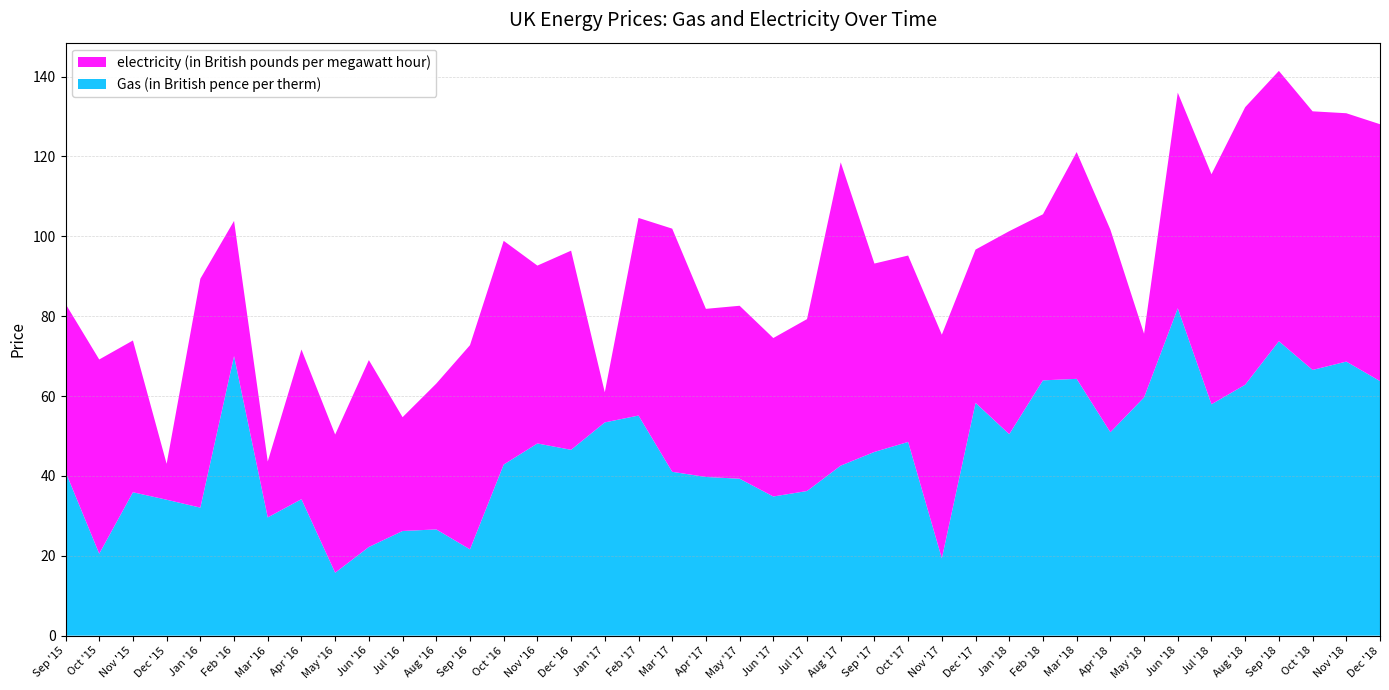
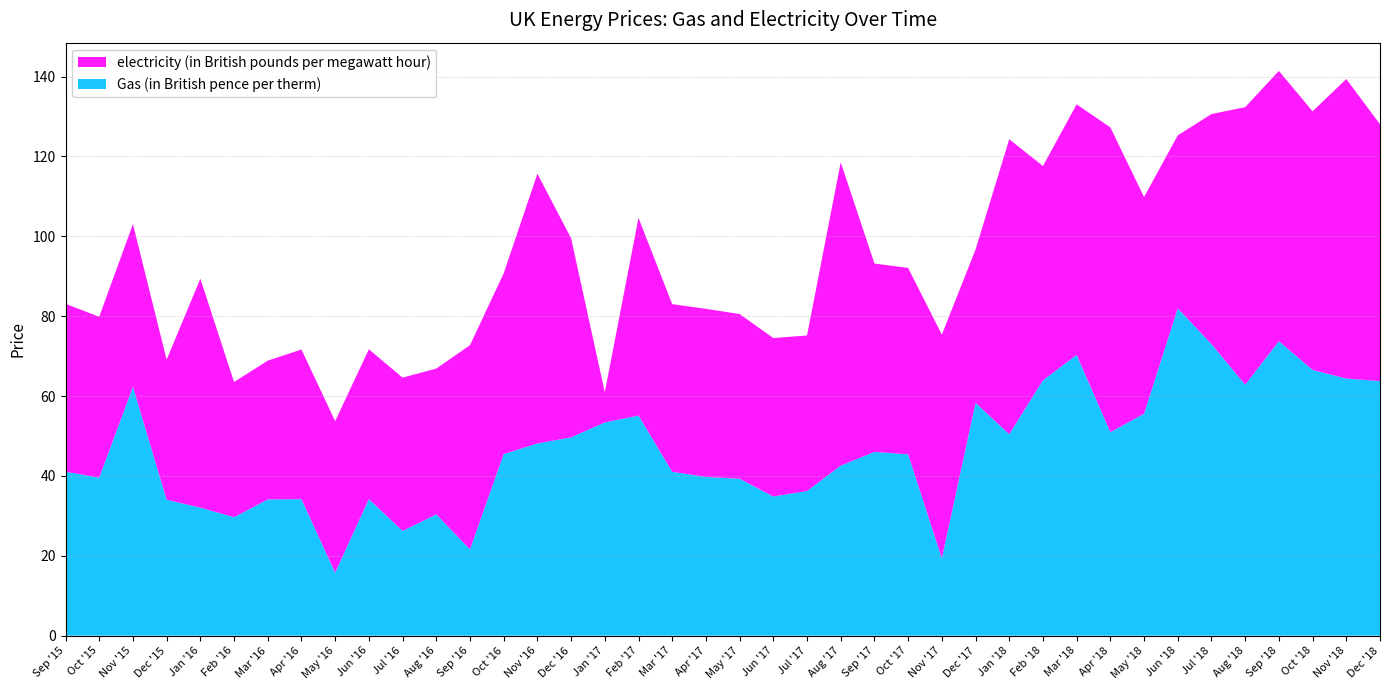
  {
    "Gas (in British pence per therm)": {
      "Sep '15": 41,
-     "Oct '15": 21,
-     "Nov '15": 36,
+     "Oct '15": 40,
+     "Nov '15": 62,
      "Dec '15": 34,
      "Jan '16": 32,
-     "Feb '16": 70,
-     "Mar '16": 30,
+     "Feb '16": 30,
+     "Mar '16": 34,
      "Apr '16": 34,
      "May '16": 16,
-     "Jun '16": 22,
+     "Jun '16": 34,
      "Jul '16": 26,
-     "Aug '16": 27,
+     "Aug '16": 30,
      "Sep '16": 22,
-     "Oct '16": 43,
+     "Oct '16": 45,
      "Nov '16": 48,
-     "Dec '16": 47,
+     "Dec '16": 50,
      "Jan '17": 53,
      "Feb '17": 55,
      "Mar '17": 41,
      "Apr '17": 40,
      "May '17": 39,
      "Jun '17": 35,
      "Jul '17": 36,
      "Aug '17": 43,
      "Sep '17": 46,
-     "Oct '17": 49,
+     "Oct '17": 45,
      "Nov '17": 19,
      "Dec '17": 58,
      "Jan '18": 50,
      "Feb '18": 64,
-     "Mar '18": 64,
+     "Mar '18": 70,
      "Apr '18": 51,
-     "May '18": 60,
+     "May '18": 56,
      "Jun '18": 82,
-     "Jul '18": 58,
+     "Jul '18": 73,
      "Aug '18": 63,
      "Sep '18": 74,
      "Oct '18": 67,
-     "Nov '18": 69,
+     "Nov '18": 64,
      "Dec '18": 64
    },
    "electricity (in British pounds per megawatt hour)": {
      "Sep '15": 42,
-     "Oct '15": 49,
-     "Nov '15": 38,
-     "Dec '15": 9,
+     "Oct '15": 40,
+     "Nov '15": 41,
+     "Dec '15": 35,
      "Jan '16": 57,
      "Feb '16": 34,
-     "Mar '16": 14,
+     "Mar '16": 35,
      "Apr '16": 37,
-     "May '16": 35,
-     "Jun '16": 47,
-     "Jul '16": 29,
+     "May '16": 38,
+     "Jun '16": 38,
+     "Jul '16": 38,
      "Aug '16": 37,
      "Sep '16": 51,
-     "Oct '16": 56,
-     "Nov '16": 45,
+     "Oct '16": 45,
+     "Nov '16": 68,
      "Dec '16": 50,
      "Jan '17": 8,
      "Feb '17": 49,
-     "Mar '17": 61,
+     "Mar '17": 42,
      "Apr '17": 42,
-     "May '17": 43,
+     "May '17": 41,
      "Jun '17": 40,
-     "Jul '17": 43,
+     "Jul '17": 39,
      "Aug '17": 76,
      "Sep '17": 47,
      "Oct '17": 47,
      "Nov '17": 56,
      "Dec '17": 38,
-     "Jan '18": 51,
-     "Feb '18": 42,
-     "Mar '18": 57,
-     "Apr '18": 51,
-     "May '18": 16,
-     "Jun '18": 54,
+     "Jan '18": 74,
+     "Feb '18": 54,
+     "Mar '18": 63,
+     "Apr '18": 76,
+     "May '18": 54,
+     "Jun '18": 43,
      "Jul '18": 58,
      "Aug '18": 69,
      "Sep '18": 68,
      "Oct '18": 65,
-     "Nov '18": 62,
+     "Nov '18": 75,
      "Dec '18": 64
    }
  }
